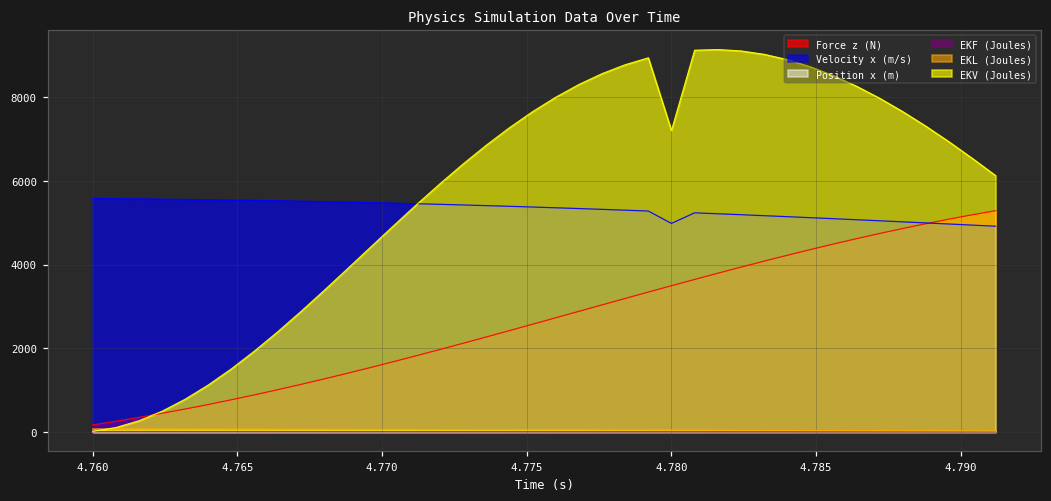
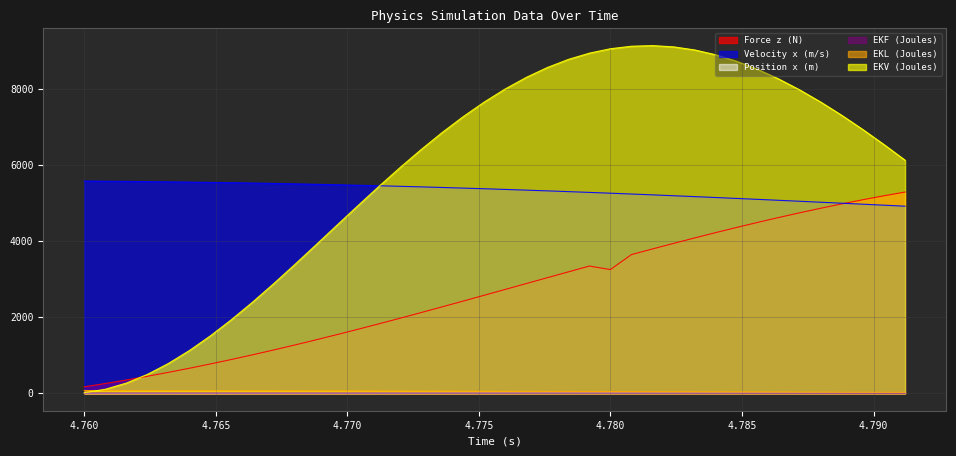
  {
    "Force z (N)": {
      "4.760": 200,
-     "4.780": 3500
+     "4.780": 3300
    },
    "Velocity x (m/s)": {
      "4.760": 5600,
-     "4.780": 5000
+     "4.780": 5300
    },
    "EKV (Joules)": {
-     "4.780": 7200
+     "4.780": 9100
    }
  }
